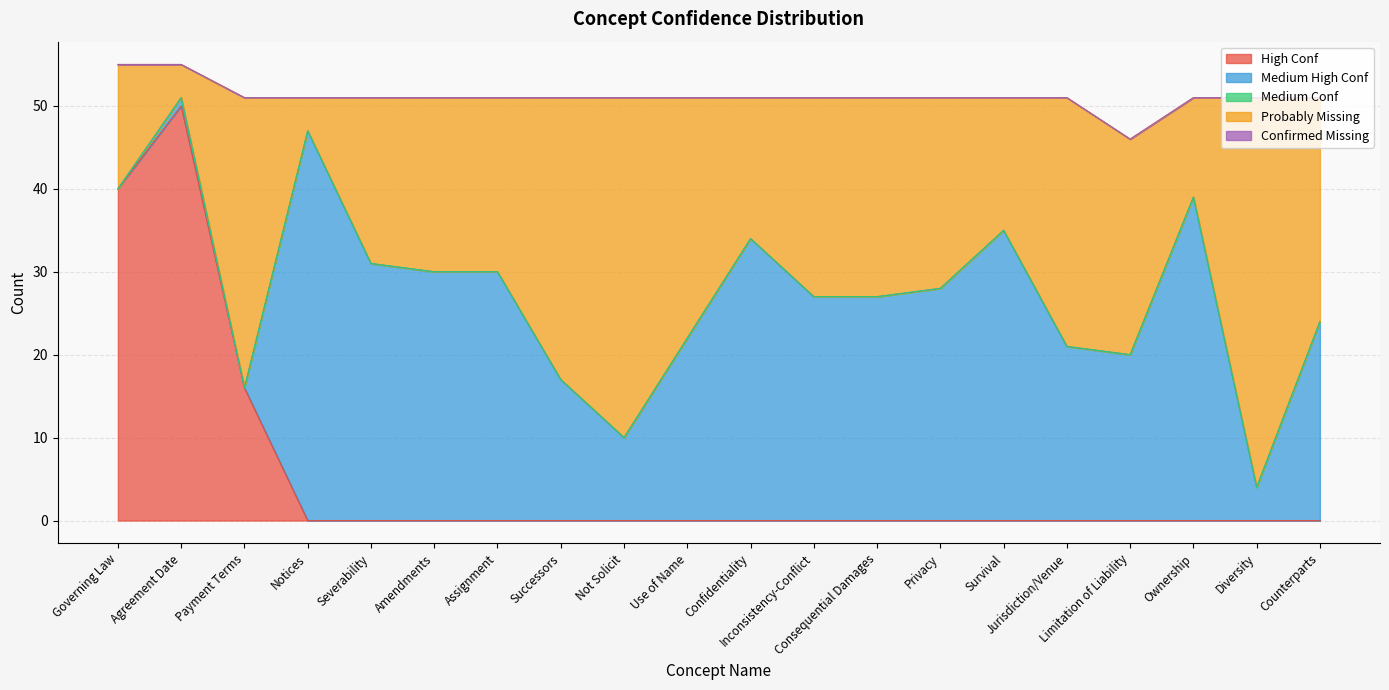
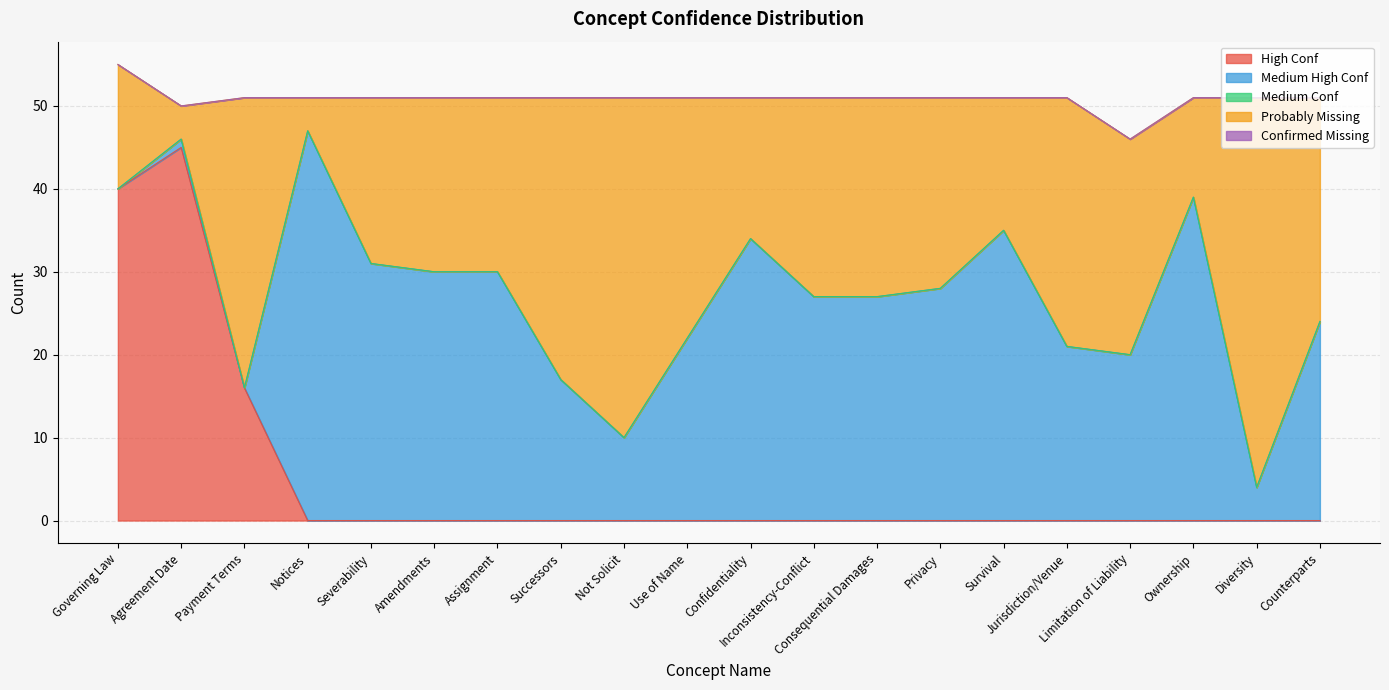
  {
    "High Conf": {
-     "Agreement Date": 50,
+     "Agreement Date": 45,
      "Notices": 0,
      "Severability": 0,
      "Amendments": 0,
      "Assignment": 0,
      "Successors": 0,
      "Not Solicit": 0,
      "Use of Name": 0,
      "Confidentiality": 0,
      "Inconsistency-Conflict": 0,
      "Consequential Damages": 0,
      "Privacy": 0,
      "Survival": 0,
      "Jurisdiction/Venue": 0,
      "Limitation of Liability": 0,
      "Ownership": 0,
      "Diversity": 0,
      "Counterparts": 0
    }
  }
